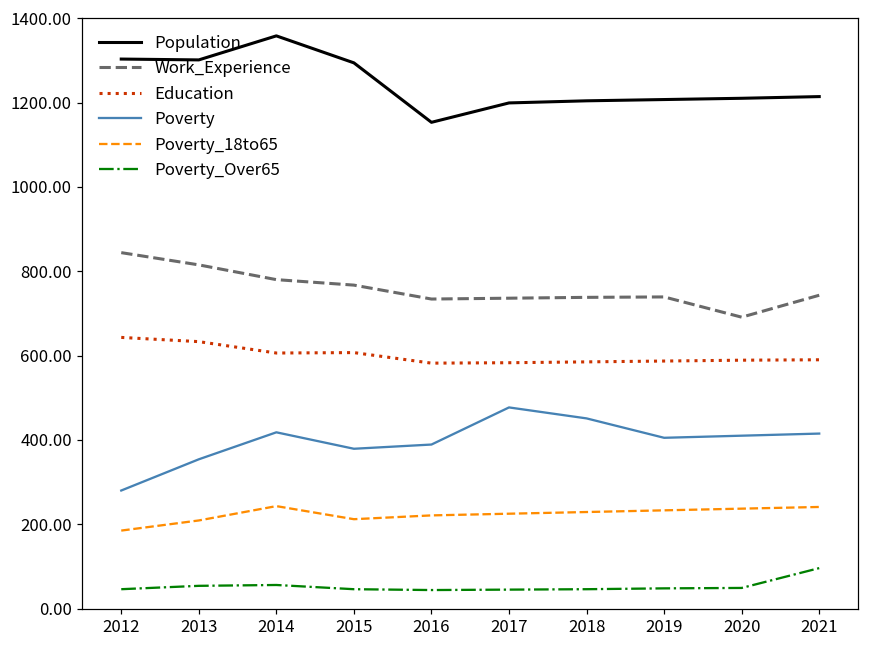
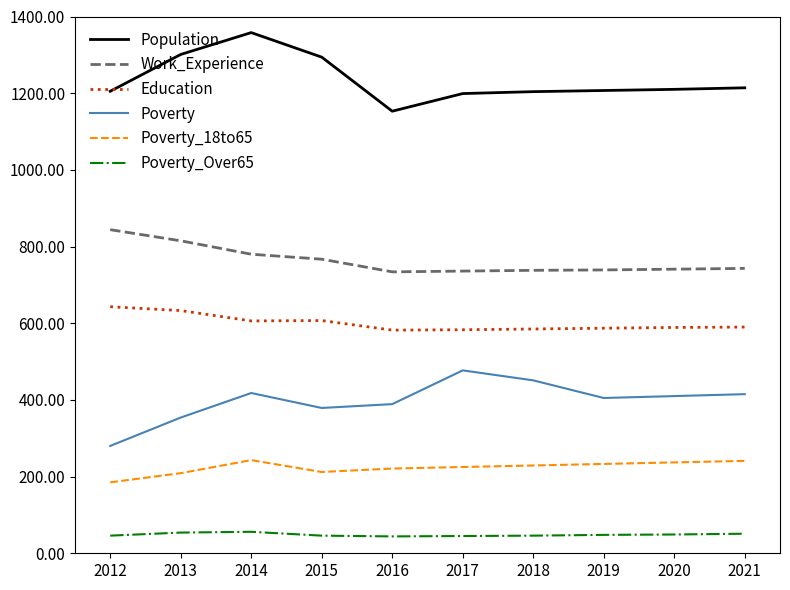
  {
    "Population": {
-     "2012": 1300,
+     "2012": 1210,
      "2013": 1300,
      "2014": 1360,
      "2015": 1290,
      "2016": 1150,
      "2017": 1200,
      "2018": 1200,
      "2019": 1210,
      "2020": 1210,
      "2021": 1210
    },
    "Work_Experience": {
      "2012": 840,
      "2013": 820,
      "2014": 780,
      "2015": 770,
      "2016": 730,
      "2017": 740,
      "2018": 740,
      "2019": 740,
-     "2020": 690,
+     "2020": 740,
      "2021": 740
    },
    "Education": {
      "2012": 640,
      "2013": 630,
      "2014": 610,
      "2015": 610,
      "2016": 580,
      "2017": 580,
      "2018": 590,
      "2019": 590,
      "2020": 590,
      "2021": 590
    },
    "Poverty": {
      "2012": 280,
      "2013": 350,
      "2014": 420,
      "2015": 380,
      "2016": 390,
      "2017": 480,
      "2018": 450,
      "2019": 410,
      "2020": 410,
      "2021": 420
    },
    "Poverty_18to65": {
      "2012": 190,
      "2013": 210,
      "2014": 240,
      "2015": 210,
      "2016": 220,
      "2017": 230,
      "2018": 230,
      "2019": 230,
      "2020": 240,
      "2021": 240
    },
    "Poverty_Over65": {
      "2012": 50,
      "2013": 50,
      "2014": 60,
      "2015": 50,
      "2016": 40,
      "2017": 50,
      "2018": 50,
      "2019": 50,
      "2020": 50,
-     "2021": 100
+     "2021": 50
    }
  }
